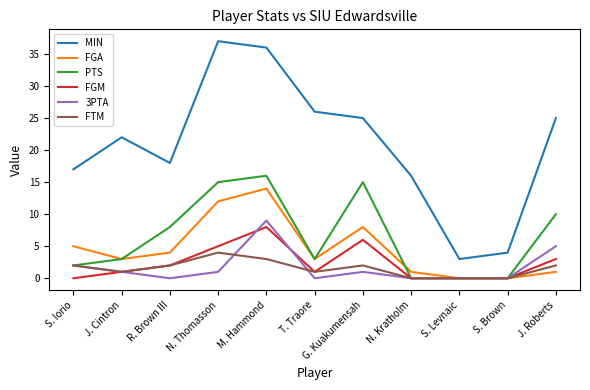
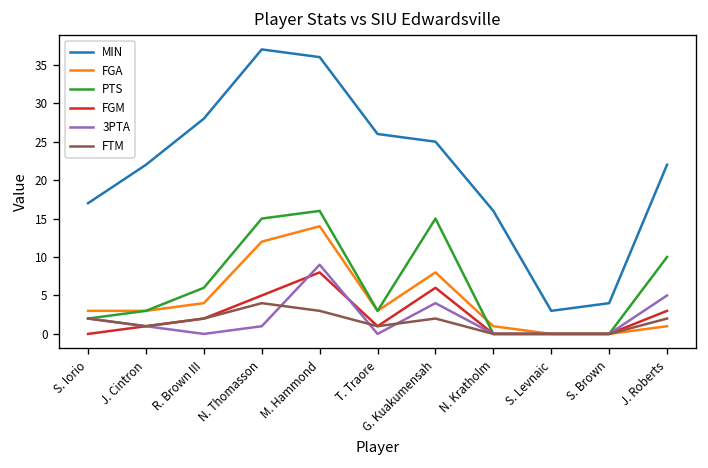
  {
    "MIN": {
      "S. Iorio": 17,
      "J. Cintron": 22,
-     "R. Brown III": 18,
+     "R. Brown III": 28,
      "N. Thomasson": 37,
      "M. Hammond": 36,
      "T. Traore": 26,
      "G. Kuakumensah": 25,
      "N. Kratholm": 16,
      "S. Levnaic": 3,
      "S. Brown": 4,
-     "J. Roberts": 25
+     "J. Roberts": 22
    },
    "FGA": {
-     "S. Iorio": 5,
+     "S. Iorio": 3,
      "R. Brown III": 4,
      "N. Thomasson": 12,
      "M. Hammond": 14,
      "G. Kuakumensah": 8,
      "N. Kratholm": 1,
      "J. Roberts": 1
    },
    "PTS": {
-     "R. Brown III": 8,
+     "R. Brown III": 6,
      "N. Thomasson": 15,
      "M. Hammond": 16,
      "G. Kuakumensah": 15,
      "J. Roberts": 10
    },
    "FGM": {
      "S. Iorio": 0,
      "N. Thomasson": 5,
      "M. Hammond": 8,
      "G. Kuakumensah": 6,
      "J. Roberts": 3
    },
    "3PTA": {
      "R. Brown III": 0,
      "N. Thomasson": 1,
      "M. Hammond": 9,
      "T. Traore": 0,
-     "G. Kuakumensah": 1,
+     "G. Kuakumensah": 4,
      "J. Roberts": 5
    },
    "FTM": {
      "N. Thomasson": 4,
      "M. Hammond": 3,
      "G. Kuakumensah": 2,
      "J. Roberts": 2
    }
  }
